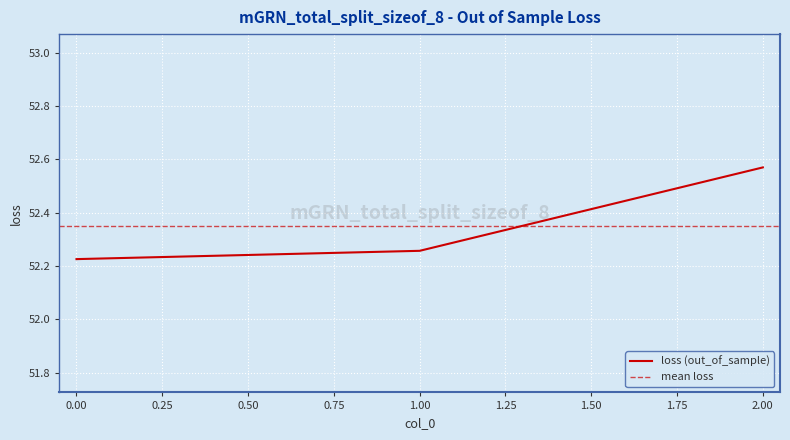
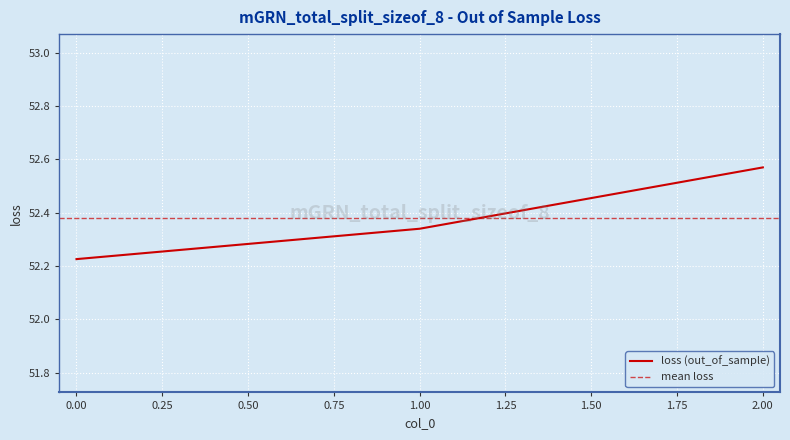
  {
    "0.00": 52.23,
-   "1.00": 52.26,
+   "1.00": 52.34,
    "2.00": 52.57
  }
